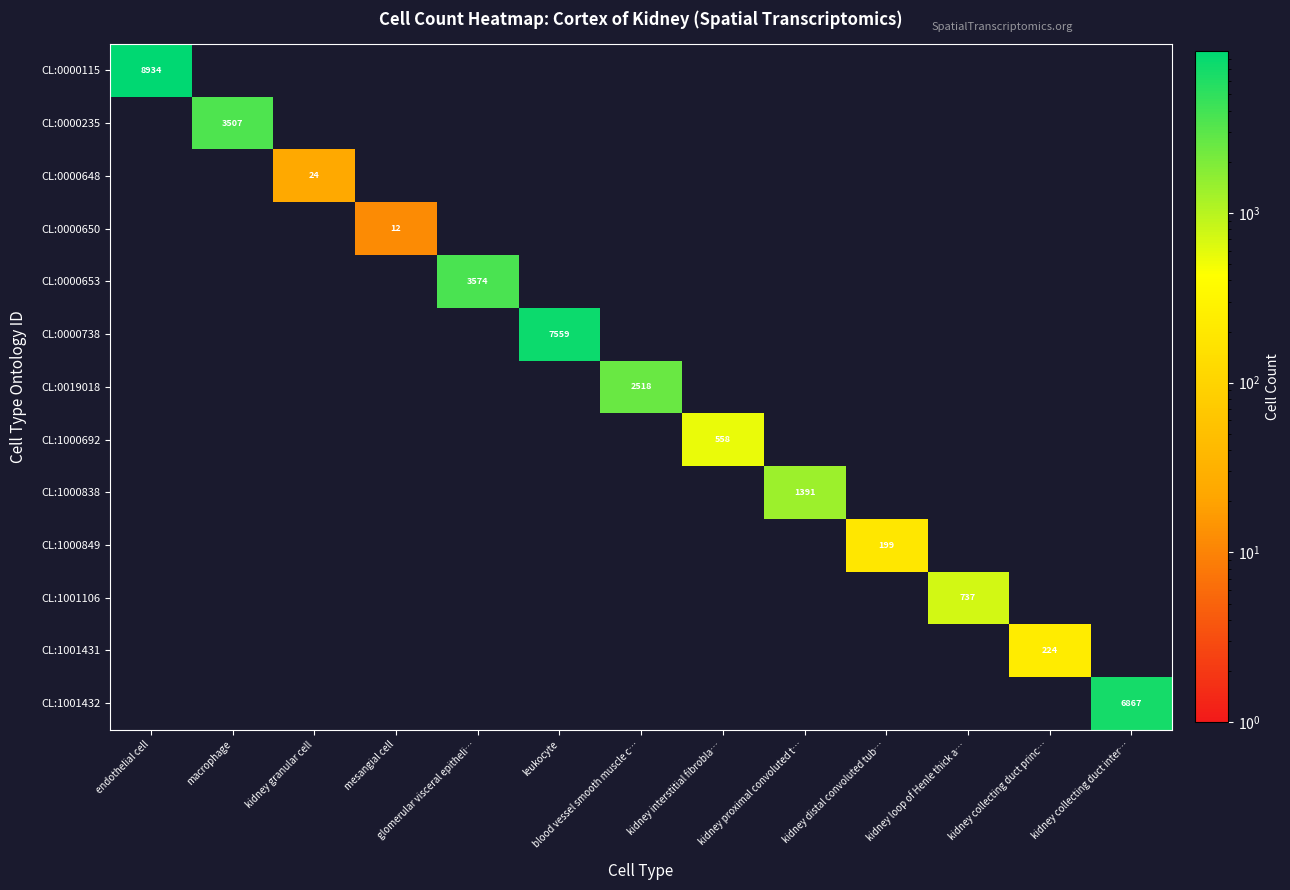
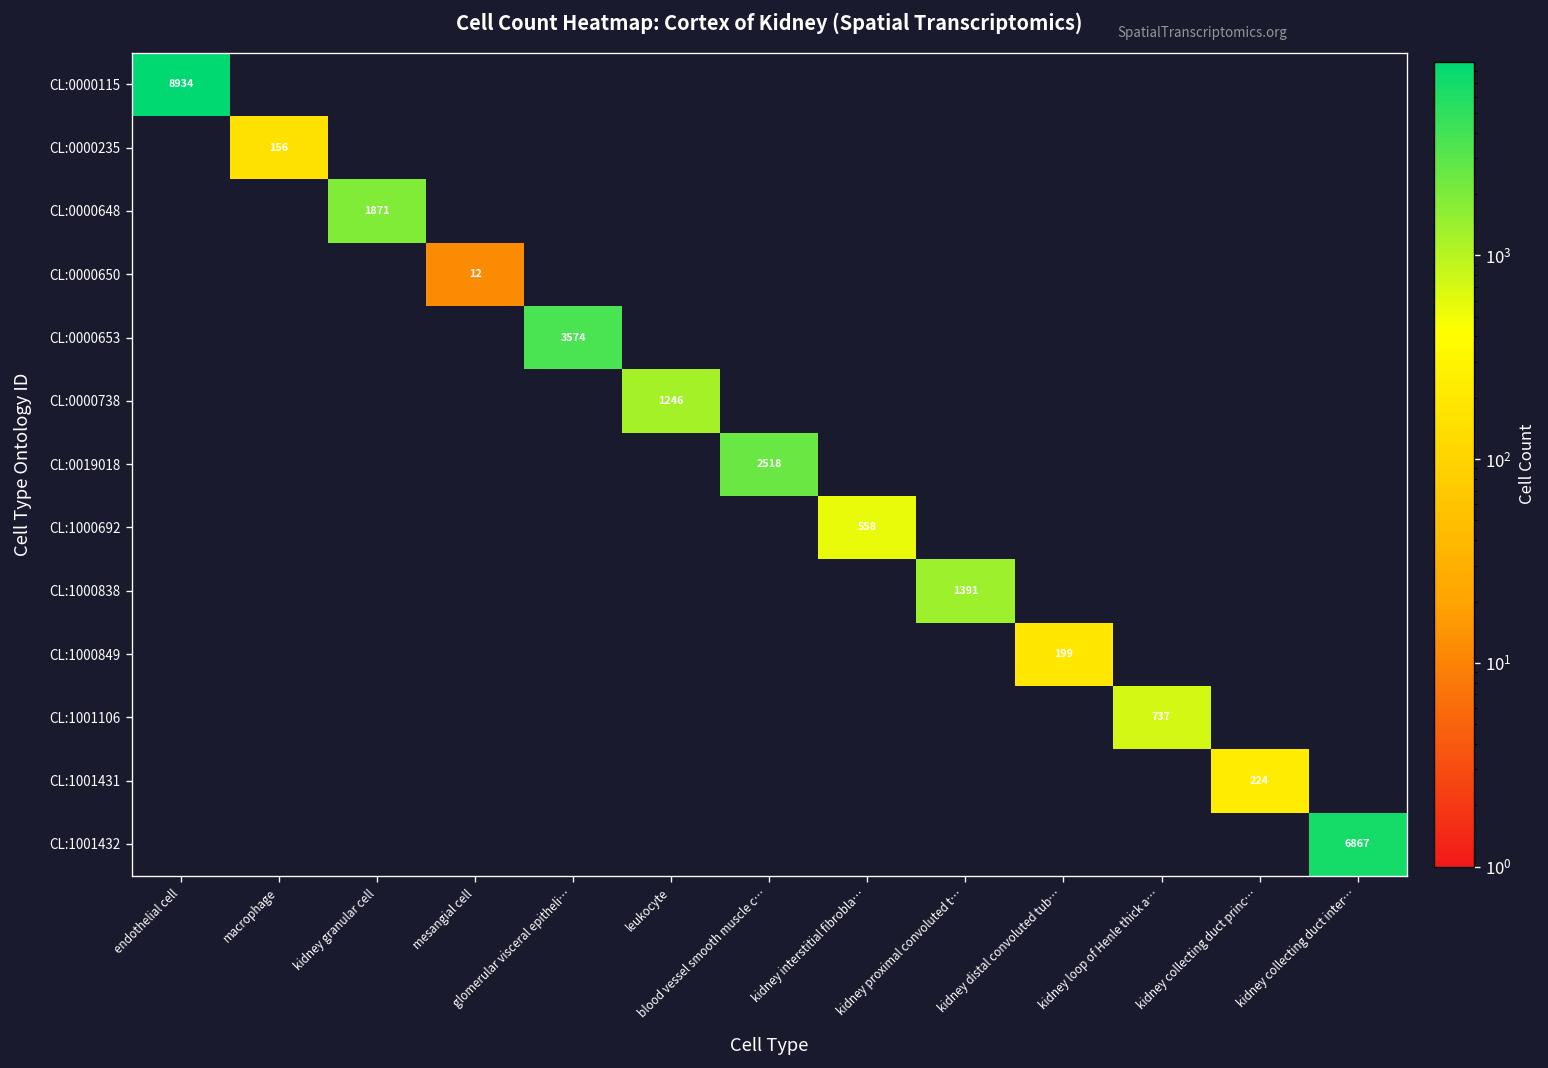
  {
    "CL:0000115": {
      "endothelial cell": 8934
    },
    "CL:0000235": {
-     "macrophage": 3507
+     "macrophage": 156
    },
    "CL:0000648": {
-     "kidney granular cell": 24
+     "kidney granular cell": 1871
    },
    "CL:0000650": {
      "mesangial cell": 12
    },
    "CL:0000653": {
      "glomerular visceral epitheli…": 3574
    },
    "CL:0000738": {
-     "leukocyte": 7559
+     "leukocyte": 1246
    },
    "CL:0019018": {
      "blood vessel smooth muscle c…": 2518
    },
    "CL:1000692": {
      "kidney interstitial fibrobla…": 558
    },
    "CL:1000838": {
      "kidney proximal convoluted t…": 1391
    },
    "CL:1000849": {
      "kidney distal convoluted tub…": 199
    },
    "CL:1001106": {
      "kidney loop of Henle thick a…": 737
    },
    "CL:1001431": {
      "kidney collecting duct princ…": 224
    },
    "CL:1001432": {
      "kidney collecting duct inter…": 6867
    }
  }
